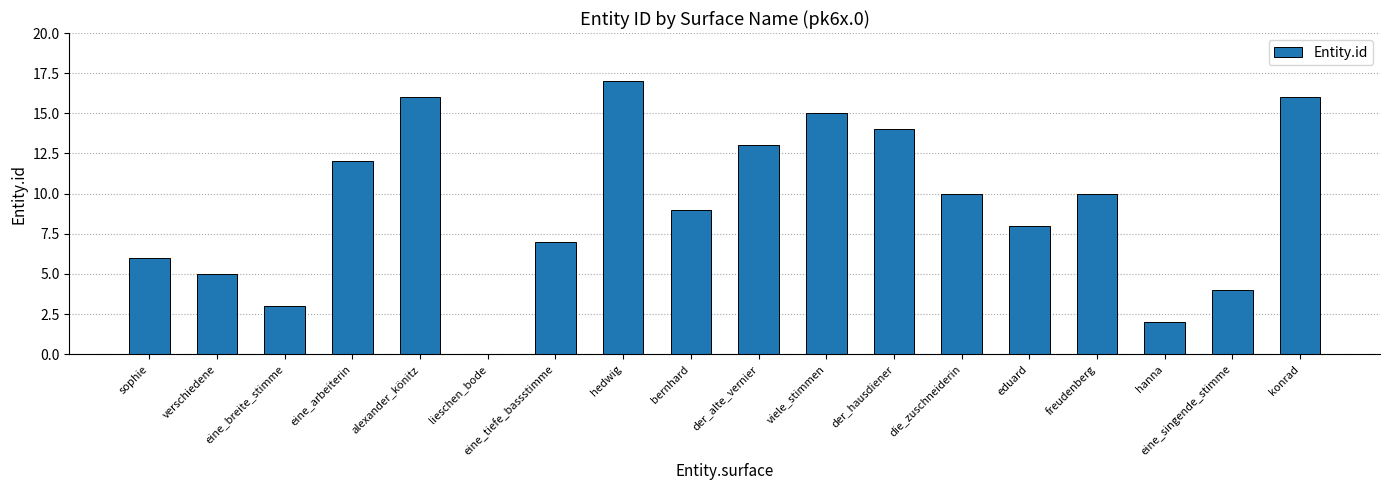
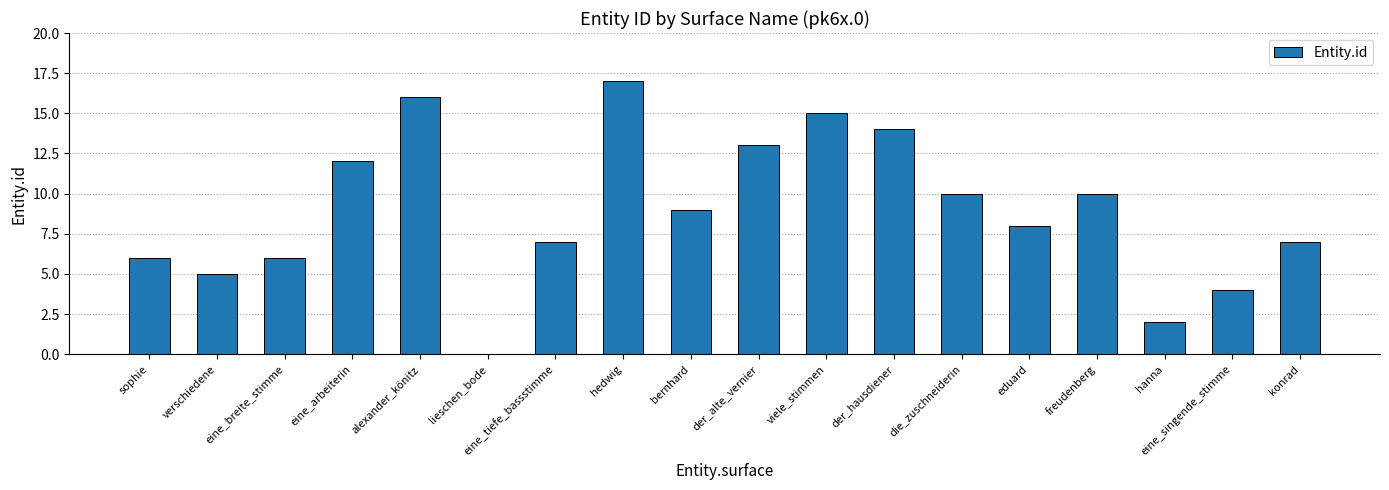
  {
    "sophie": 6,
    "verschiedene": 5,
-   "eine_breite_stimme": 3,
+   "eine_breite_stimme": 6,
    "eine_arbeiterin": 12,
    "alexander_könitz": 16,
    "lieschen_bode": 0,
    "eine_tiefe_bassstimme": 7,
    "hedwig": 17,
    "bernhard": 9,
    "der_alte_vernier": 13,
    "viele_stimmen": 15,
    "der_hausdiener": 14,
    "die_zuschneiderin": 10,
    "eduard": 8,
    "freudenberg": 10,
    "hanna": 2,
    "eine_singende_stimme": 4,
-   "konrad": 16
+   "konrad": 7
  }
